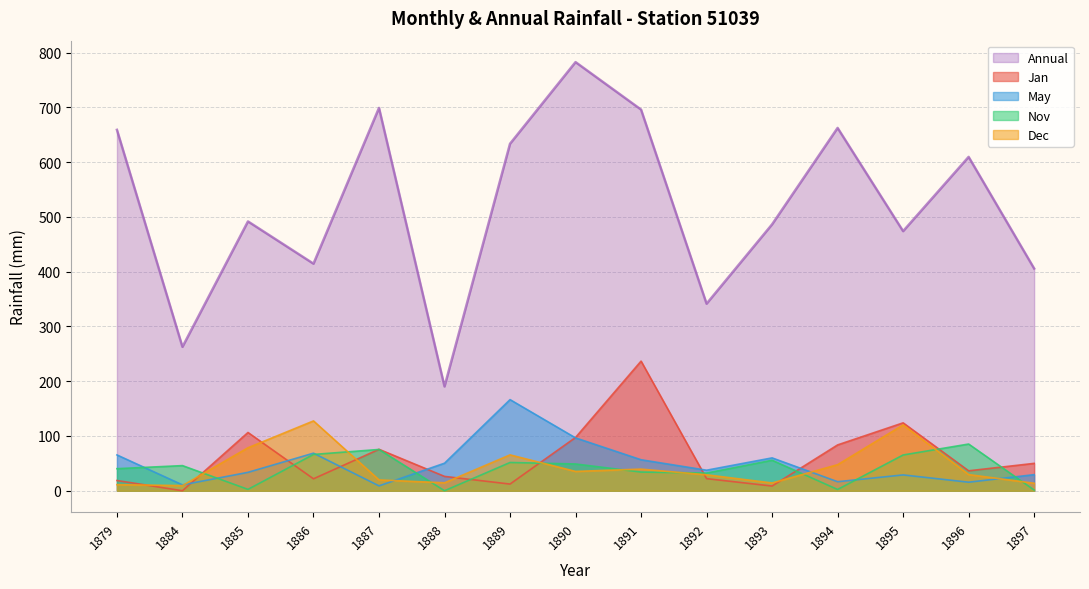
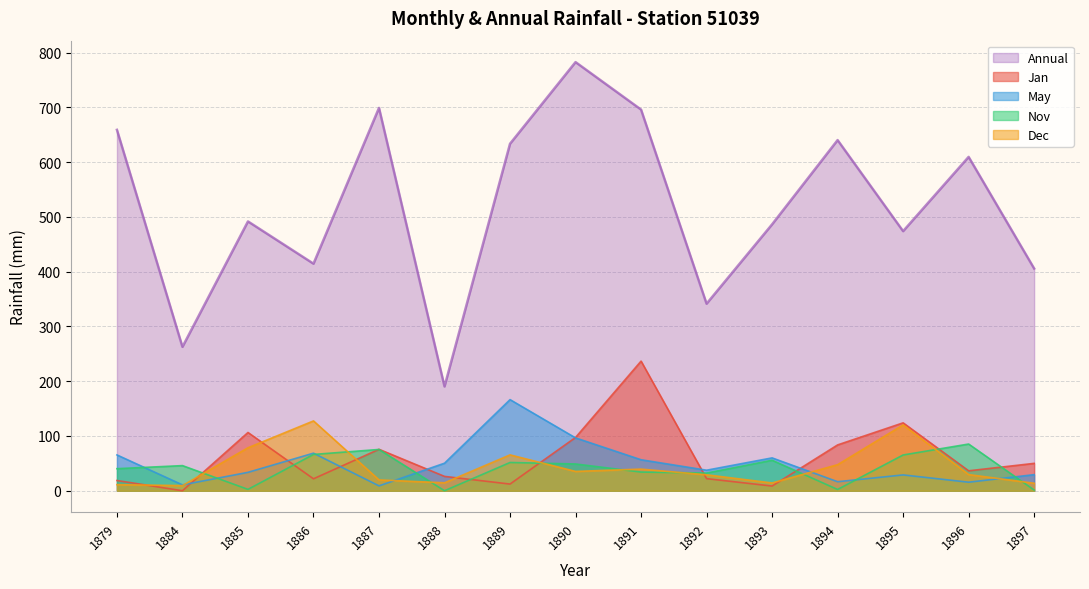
  {
    "Annual": {
      "1879": 660,
      "1884": 260,
      "1885": 490,
      "1886": 410,
      "1887": 700,
      "1888": 190,
      "1889": 630,
      "1890": 780,
      "1891": 700,
      "1892": 340,
      "1893": 490,
-     "1894": 660,
+     "1894": 640,
      "1895": 470,
      "1896": 610,
      "1897": 410
    },
    "Jan": {
      "1879": 20,
      "1884": 0,
      "1885": 110,
      "1886": 20,
      "1888": 30,
      "1889": 10,
      "1891": 240,
      "1892": 20,
      "1893": 10,
      "1894": 80,
      "1896": 40,
      "1897": 50
    },
    "May": {
      "1879": 70,
      "1885": 30,
      "1887": 10,
      "1888": 50,
      "1889": 170,
      "1891": 60,
      "1892": 40,
      "1894": 20,
      "1895": 30,
      "1896": 20,
      "1897": 30
    },
    "Nov": {
      "1879": 40,
      "1884": 50,
      "1885": 0,
      "1888": 0,
      "1889": 50,
      "1890": 50,
      "1891": 30,
      "1894": 0,
      "1895": 70,
      "1896": 90,
      "1897": 0
    },
    "Dec": {
      "1879": 10,
      "1885": 80,
      "1886": 130,
      "1887": 20,
      "1888": 10,
      "1889": 70,
      "1890": 40,
      "1891": 40,
      "1893": 10,
      "1894": 50,
      "1896": 30,
      "1897": 10
    }
  }
